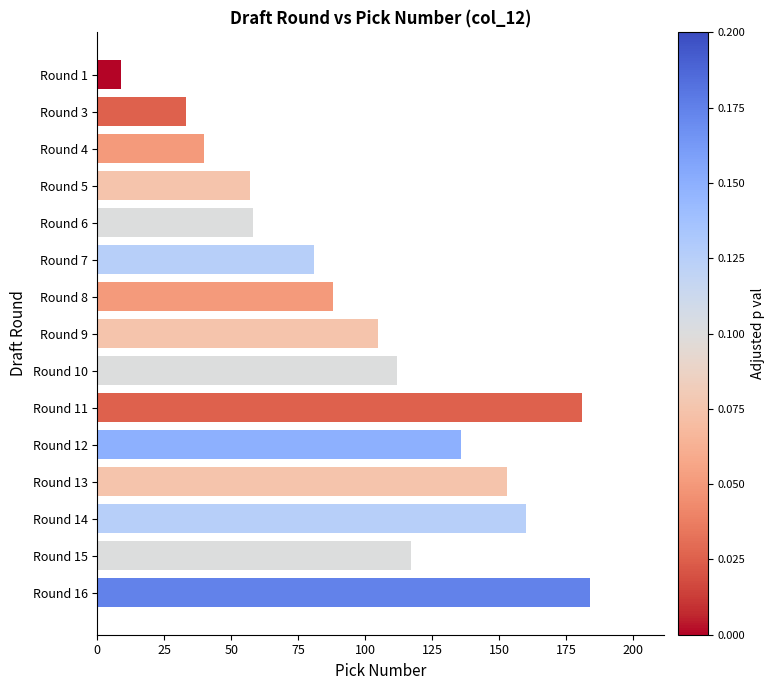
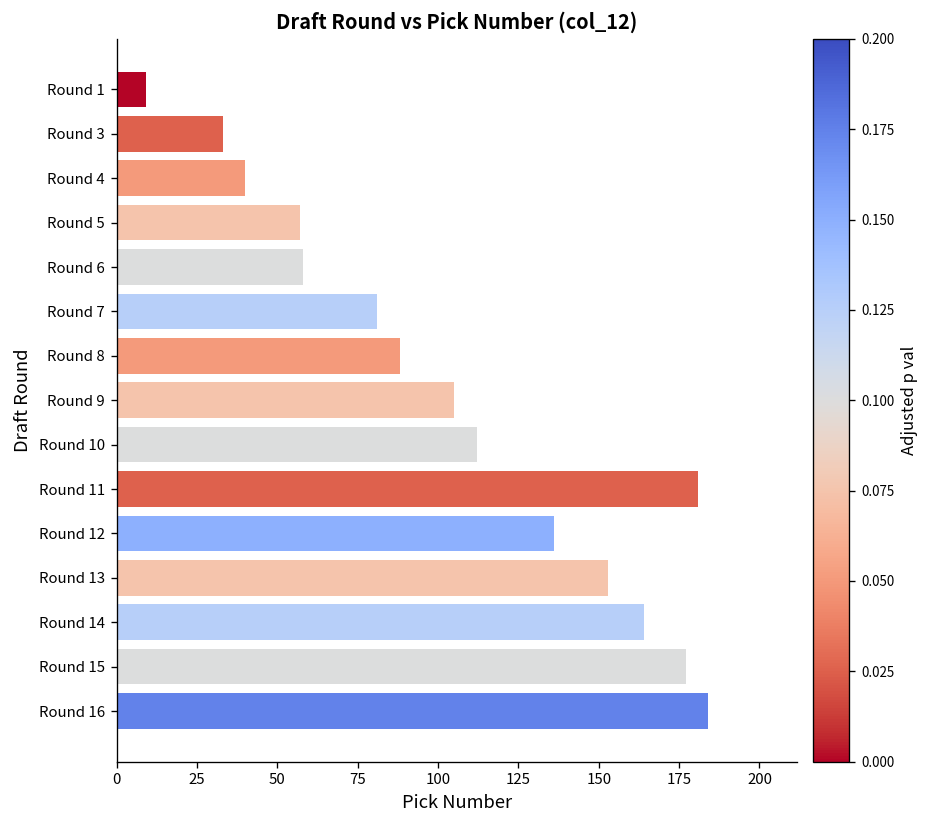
  {
    "Round 1": 9,
    "Round 3": 33,
    "Round 4": 40,
    "Round 5": 57,
    "Round 6": 58,
    "Round 7": 81,
    "Round 8": 88,
    "Round 9": 105,
    "Round 10": 112,
    "Round 11": 181,
    "Round 12": 136,
    "Round 13": 153,
-   "Round 14": 160,
-   "Round 15": 117,
+   "Round 14": 164,
+   "Round 15": 177,
    "Round 16": 184
  }
